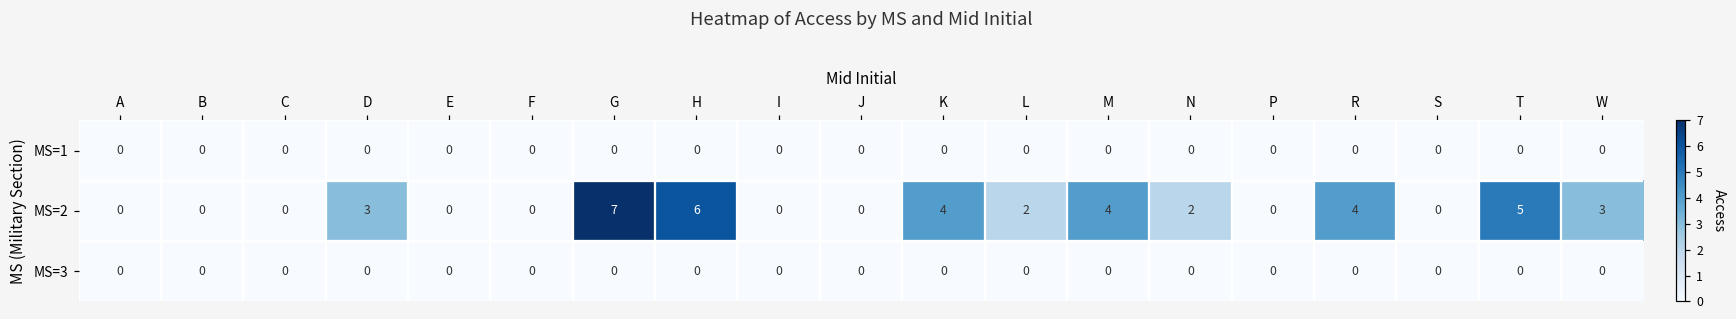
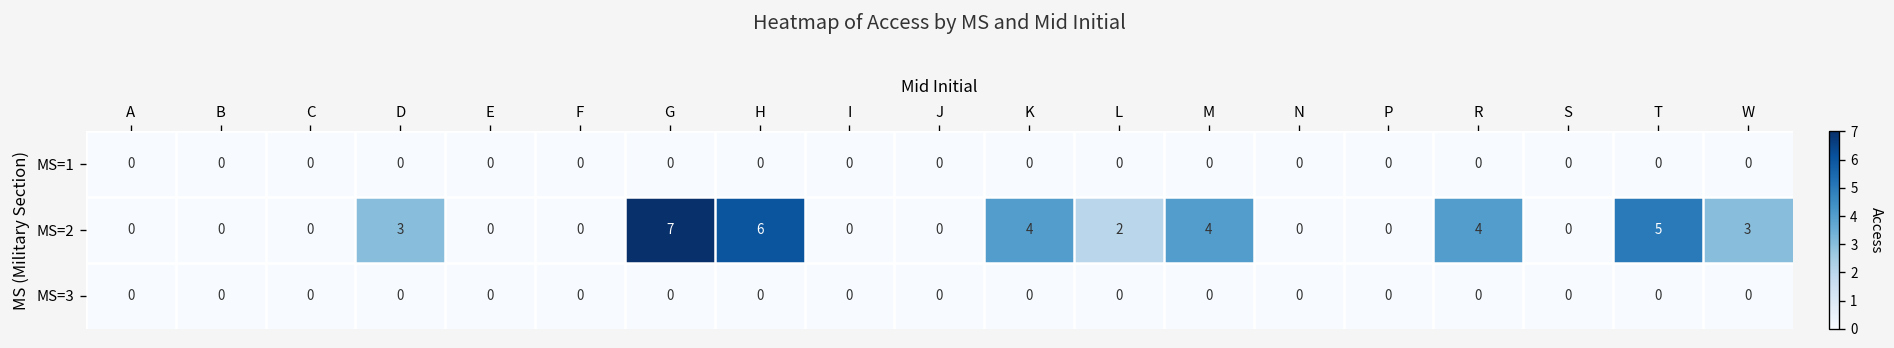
  {
    "MS=1": {
      "A": 0,
      "B": 0,
      "C": 0,
      "D": 0,
      "E": 0,
      "F": 0,
      "G": 0,
      "H": 0,
      "I": 0,
      "J": 0,
      "K": 0,
      "L": 0,
      "M": 0,
      "N": 0,
      "P": 0,
      "R": 0,
      "S": 0,
      "T": 0,
      "W": 0
    },
    "MS=2": {
      "A": 0,
      "B": 0,
      "C": 0,
      "D": 3,
      "E": 0,
      "F": 0,
      "G": 7,
      "H": 6,
      "I": 0,
      "J": 0,
      "K": 4,
      "L": 2,
      "M": 4,
-     "N": 2,
+     "N": 0,
      "P": 0,
      "R": 4,
      "S": 0,
      "T": 5,
      "W": 3
    },
    "MS=3": {
      "A": 0,
      "B": 0,
      "C": 0,
      "D": 0,
      "E": 0,
      "F": 0,
      "G": 0,
      "H": 0,
      "I": 0,
      "J": 0,
      "K": 0,
      "L": 0,
      "M": 0,
      "N": 0,
      "P": 0,
      "R": 0,
      "S": 0,
      "T": 0,
      "W": 0
    }
  }
